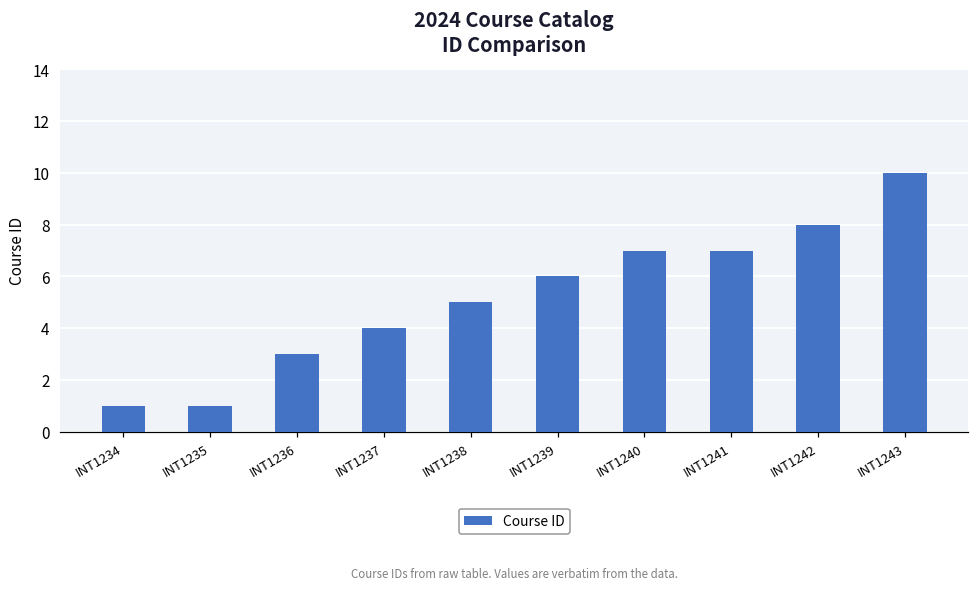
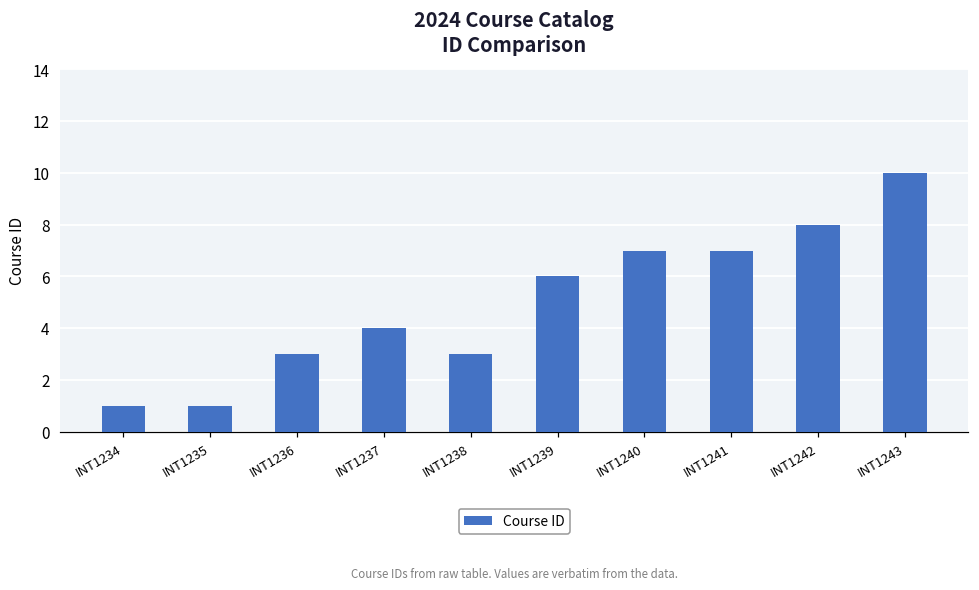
  {
    "INT1234": 1,
    "INT1235": 1,
    "INT1236": 3,
    "INT1237": 4,
-   "INT1238": 5,
+   "INT1238": 3,
    "INT1239": 6,
    "INT1240": 7,
    "INT1241": 7,
    "INT1242": 8,
    "INT1243": 10
  }
